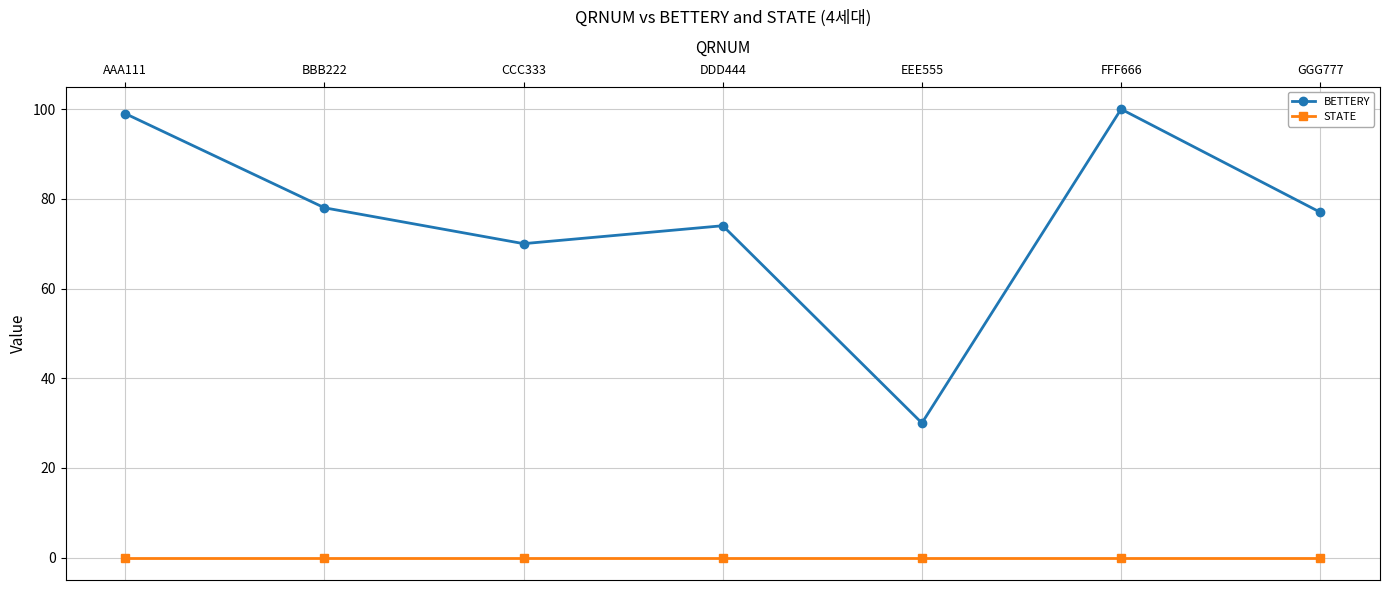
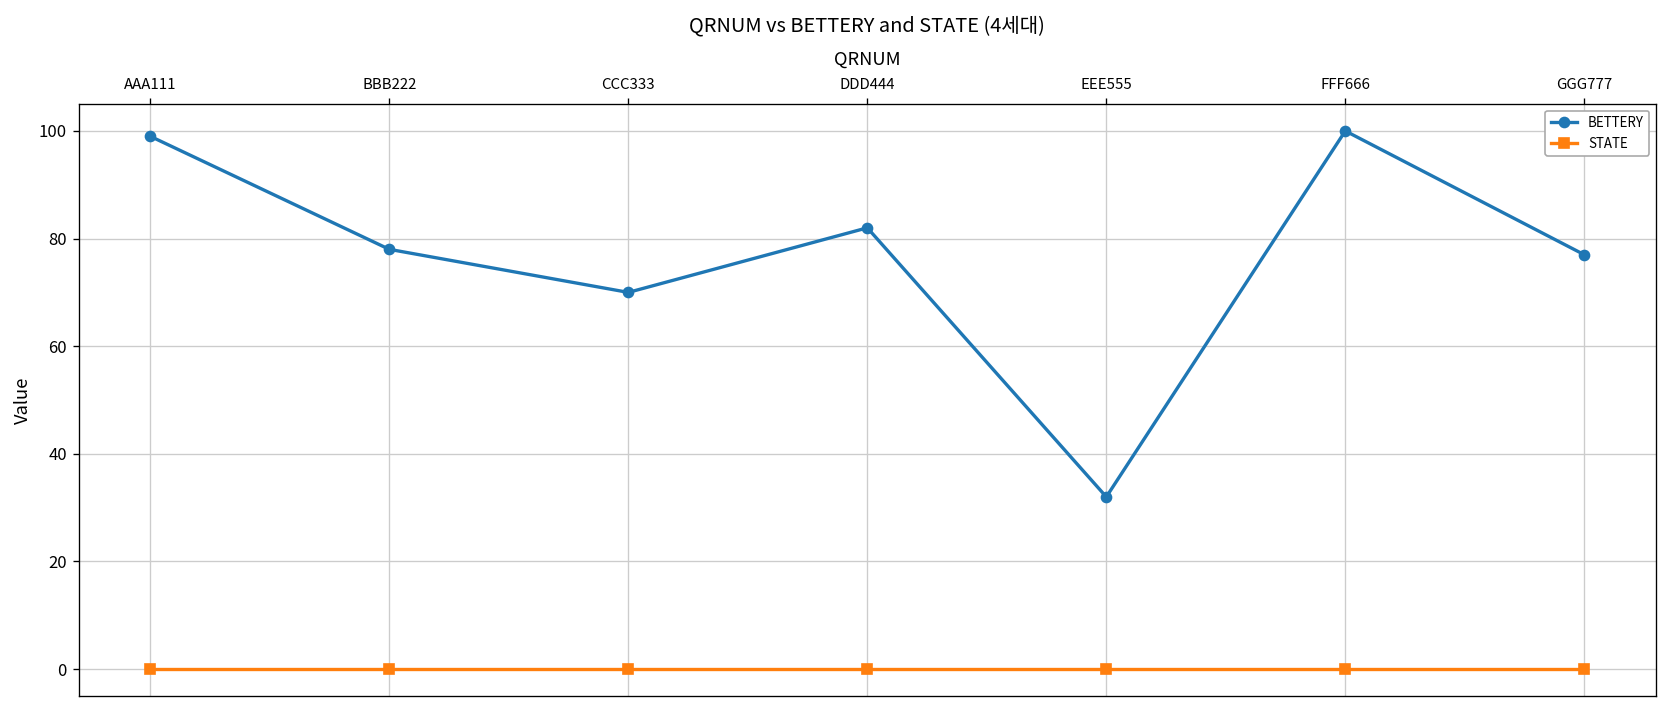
  {
    "BETTERY": {
      "AAA111": 99,
      "BBB222": 78,
      "CCC333": 70,
-     "DDD444": 74,
-     "EEE555": 30,
+     "DDD444": 82,
+     "EEE555": 32,
      "FFF666": 100,
      "GGG777": 77
    },
    "STATE": {
      "AAA111": 0,
      "BBB222": 0,
      "CCC333": 0,
      "DDD444": 0,
      "EEE555": 0,
      "FFF666": 0,
      "GGG777": 0
    }
  }
